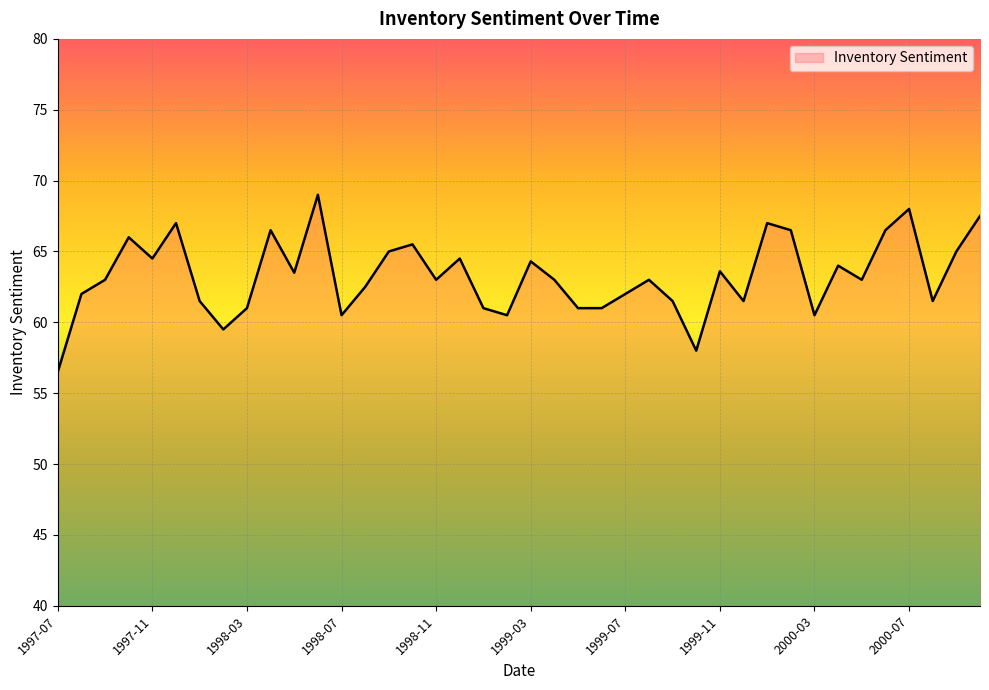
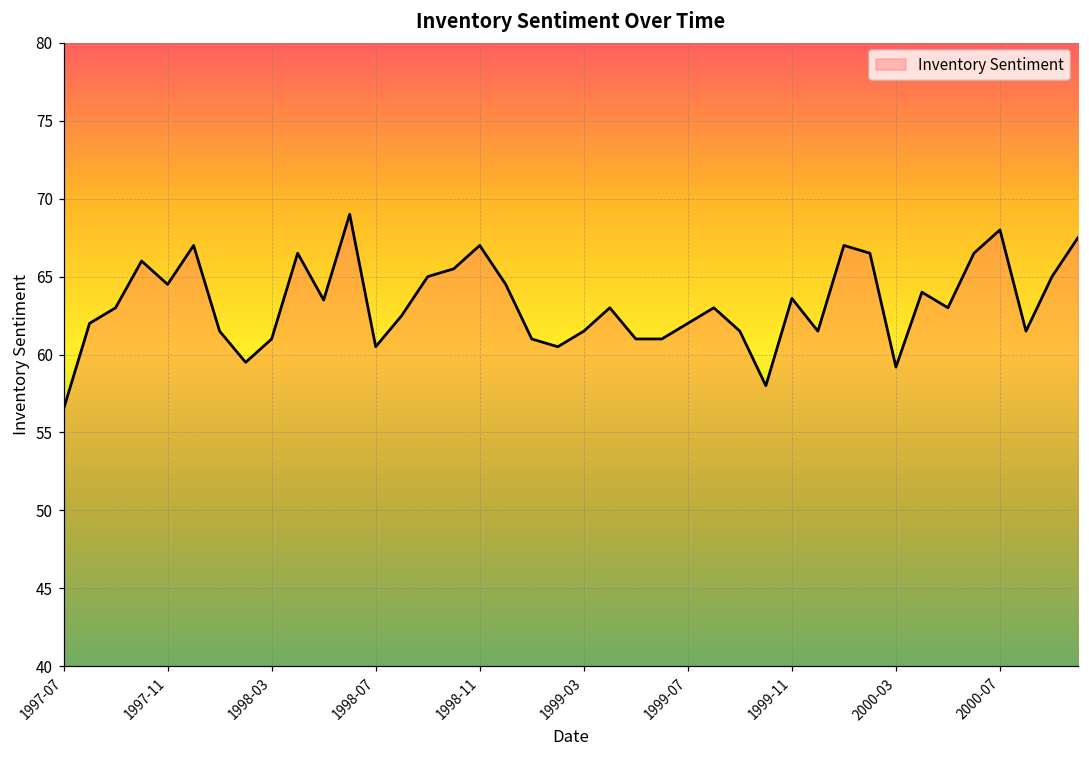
  {
    "1997-07": 56.5,
    "1997-11": 64.5,
    "1998-03": 61.0,
    "1998-07": 60.5,
-   "1998-11": 63,
-   "1999-03": 64.3,
+   "1998-11": 67,
+   "1999-03": 61.5,
    "1999-07": 62.0,
    "1999-11": 63.6,
-   "2000-03": 60.5,
+   "2000-03": 59.2,
    "2000-07": 68.0
  }
